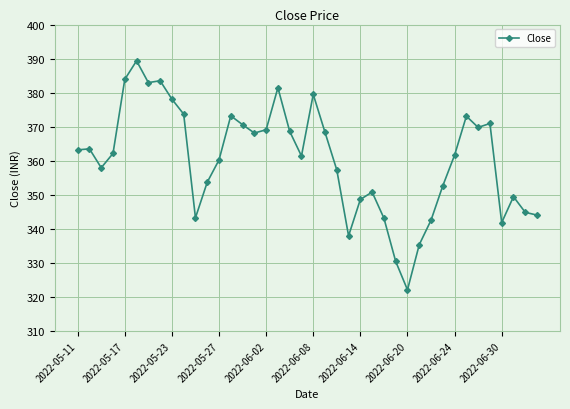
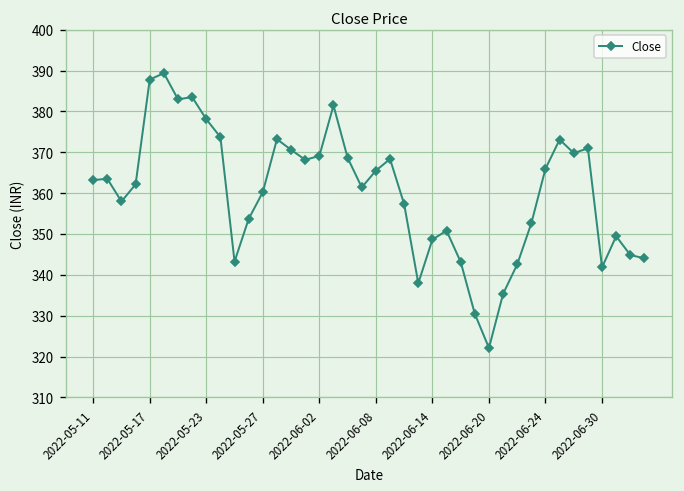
  {
    "2022-05-11": 363,
-   "2022-05-17": 384,
+   "2022-05-17": 388,
    "2022-05-23": 378,
    "2022-05-27": 360,
    "2022-06-02": 369,
-   "2022-06-08": 380,
+   "2022-06-08": 366,
    "2022-06-14": 349,
    "2022-06-20": 322,
-   "2022-06-24": 362,
+   "2022-06-24": 366,
    "2022-06-30": 342
  }
